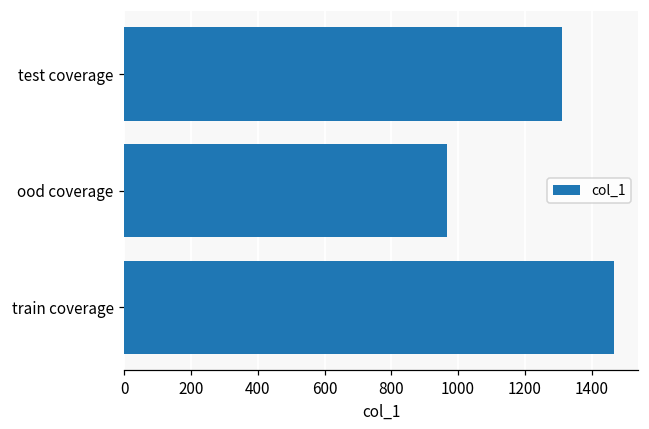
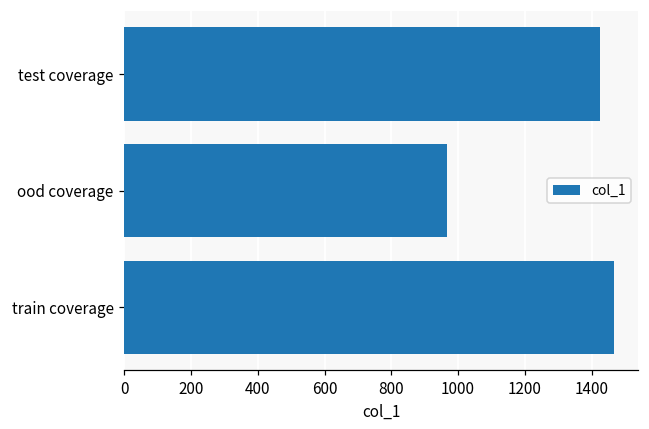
  {
-   "test coverage": 1310,
+   "test coverage": 1430,
    "ood coverage": 970,
    "train coverage": 1470
  }
